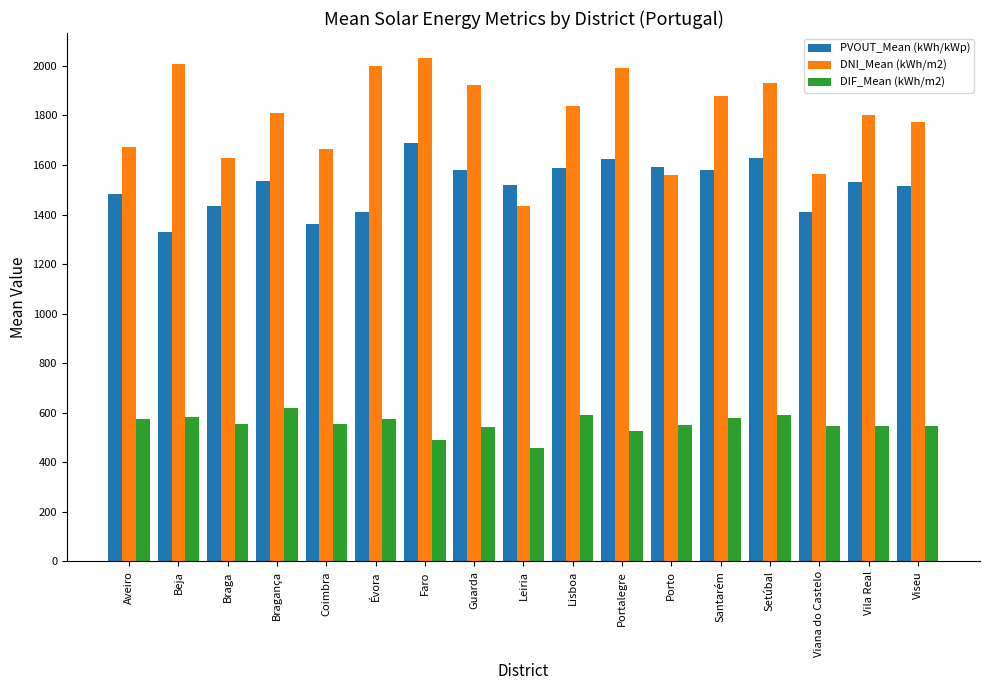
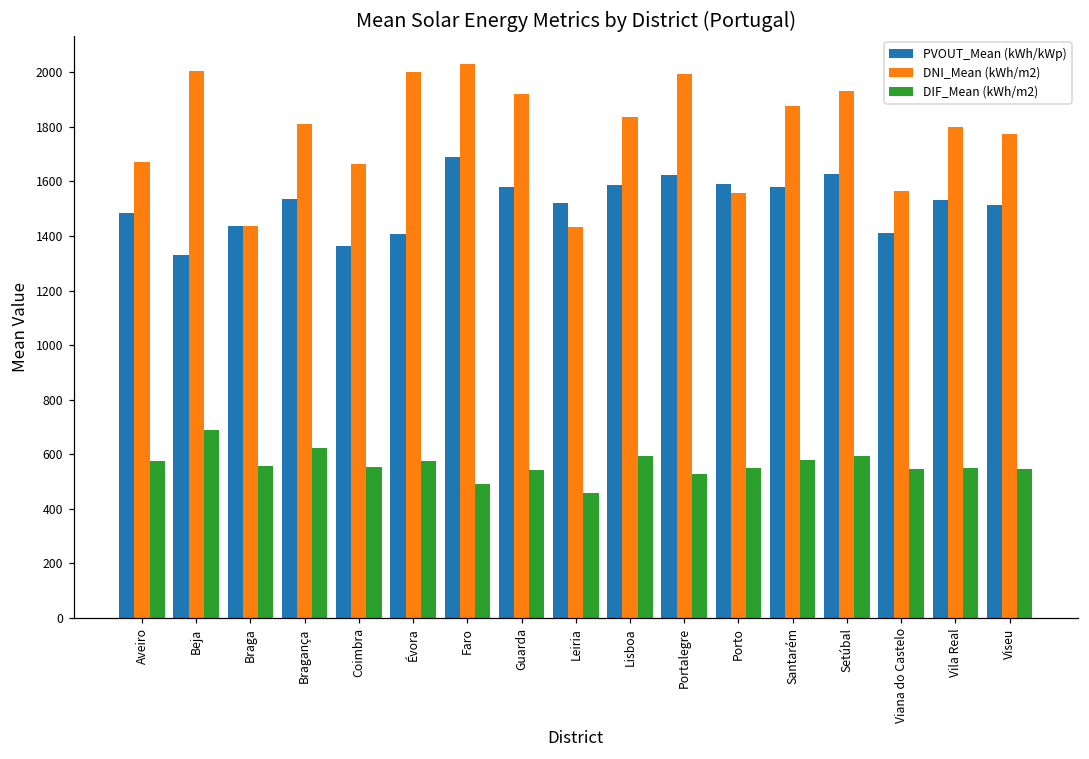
  {
    "PVOUT_Mean (kWh/kWp)": {
      "Aveiro": 1480,
      "Beja": 1330,
      "Braga": 1440,
      "Bragança": 1530,
      "Coimbra": 1360,
      "Évora": 1410,
      "Faro": 1690,
      "Guarda": 1580,
      "Leiria": 1520,
      "Lisboa": 1590,
      "Portalegre": 1620,
      "Porto": 1590,
      "Santarém": 1580,
      "Setúbal": 1630,
      "Viana do Castelo": 1410,
      "Vila Real": 1530,
      "Viseu": 1510
    },
    "DNI_Mean (kWh/m2)": {
      "Aveiro": 1670,
      "Beja": 2010,
-     "Braga": 1630,
+     "Braga": 1440,
      "Bragança": 1810,
      "Coimbra": 1660,
      "Évora": 2000,
      "Faro": 2030,
      "Guarda": 1920,
      "Leiria": 1430,
      "Lisboa": 1840,
      "Portalegre": 1990,
      "Porto": 1560,
      "Santarém": 1880,
      "Setúbal": 1930,
      "Viana do Castelo": 1560,
      "Vila Real": 1800,
      "Viseu": 1780
    },
    "DIF_Mean (kWh/m2)": {
      "Aveiro": 580,
-     "Beja": 580,
+     "Beja": 690,
      "Braga": 560,
      "Bragança": 620,
      "Coimbra": 550,
      "Évora": 570,
      "Faro": 490,
      "Guarda": 540,
      "Leiria": 460,
      "Lisboa": 590,
      "Portalegre": 530,
      "Porto": 550,
      "Santarém": 580,
      "Setúbal": 590,
      "Viana do Castelo": 550,
      "Vila Real": 550,
      "Viseu": 540
    }
  }
